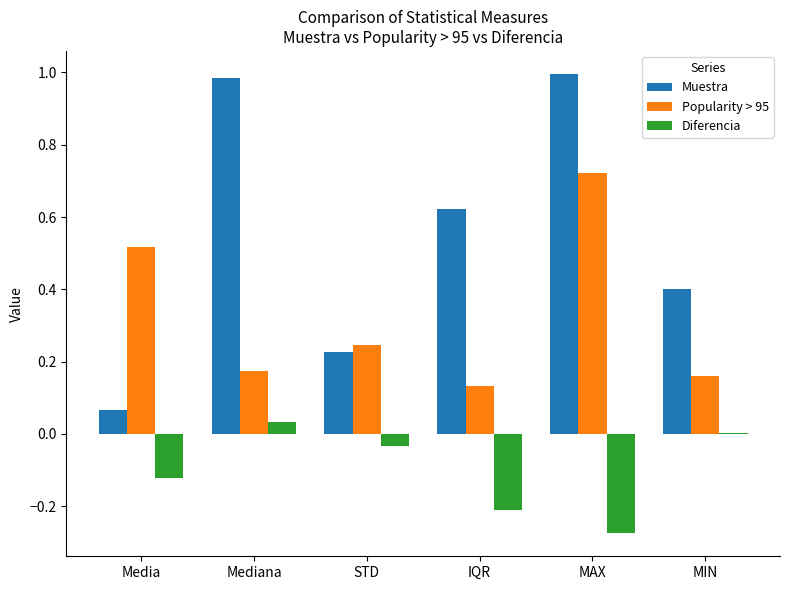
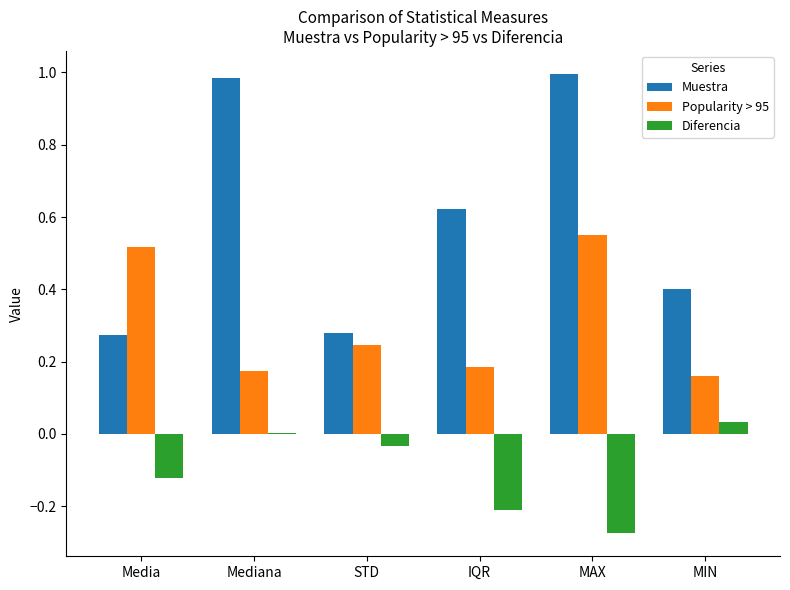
  {
    "Muestra": {
-     "Media": 0.07,
+     "Media": 0.27,
      "Mediana": 0.99,
-     "STD": 0.23,
+     "STD": 0.28,
      "IQR": 0.62,
      "MAX": 1.00,
      "MIN": 0.40
    },
    "Popularity > 95": {
      "Media": 0.52,
      "Mediana": 0.18,
      "STD": 0.25,
-     "IQR": 0.13,
-     "MAX": 0.72,
+     "IQR": 0.18,
+     "MAX": 0.55,
      "MIN": 0.16
    },
    "Diferencia": {
      "Media": -0.12,
-     "Mediana": 0.03,
+     "Mediana": 0.00,
      "STD": -0.03,
      "IQR": -0.21,
      "MAX": -0.28,
-     "MIN": 0.00
+     "MIN": 0.03
    }
  }
